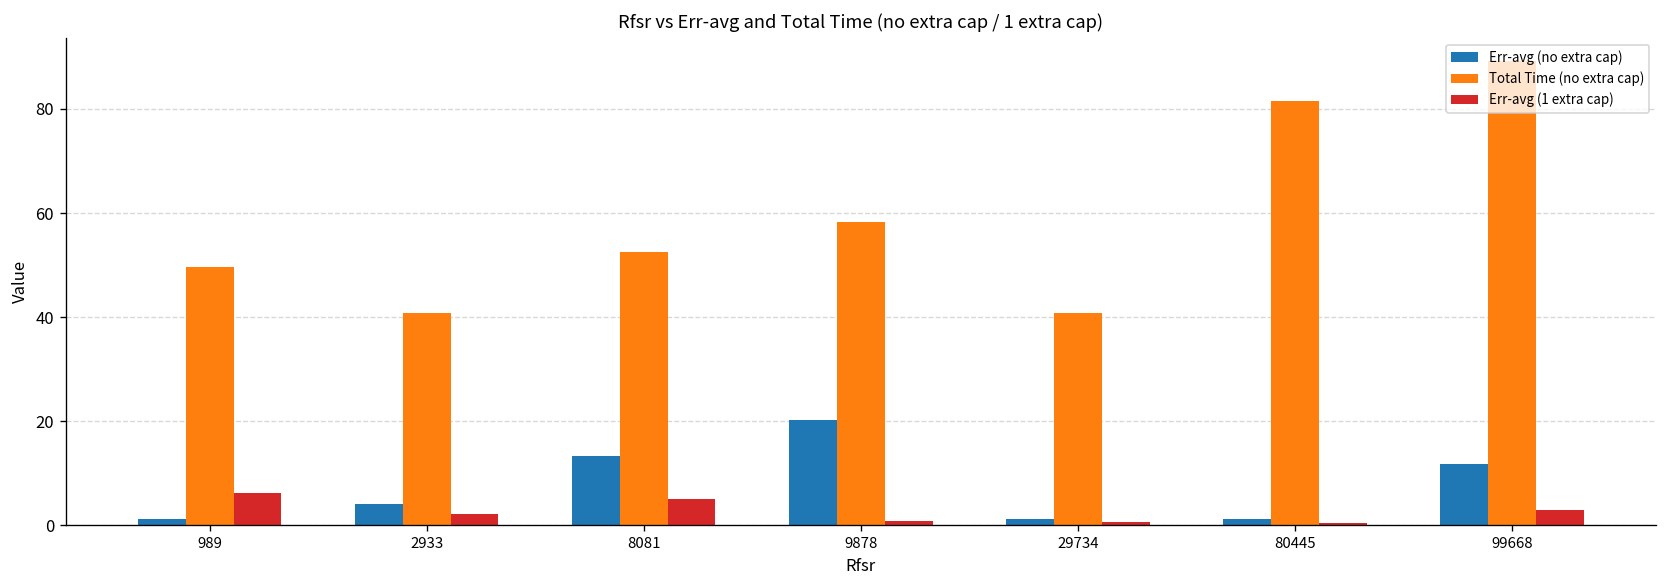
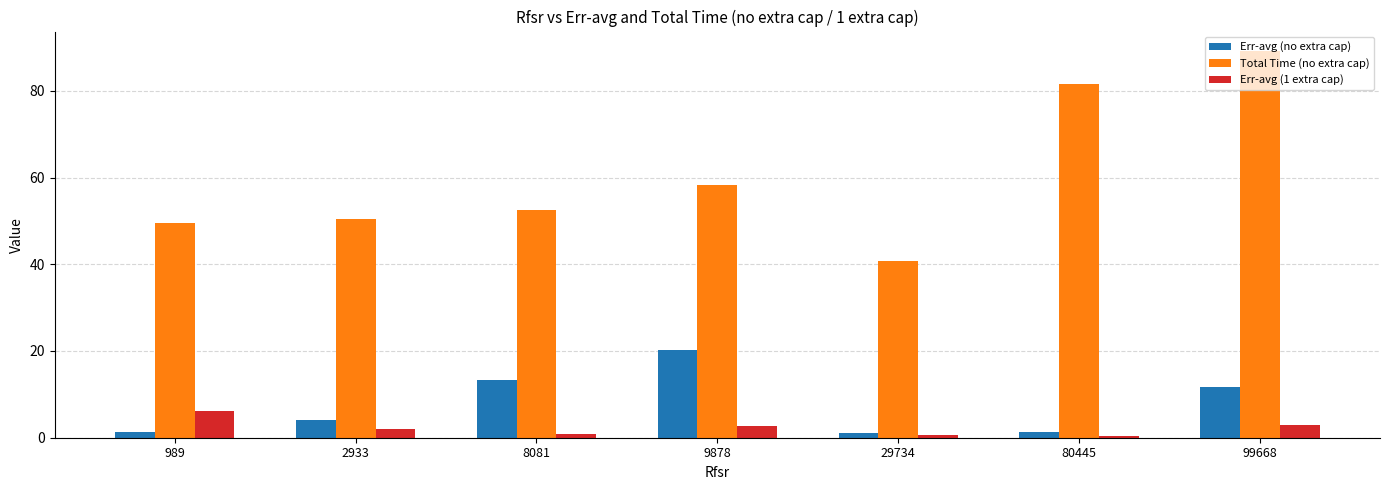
  {
    "Err-avg (no extra cap)": {
      "989": 1,
      "2933": 4,
      "8081": 13,
      "9878": 20,
      "29734": 1,
      "80445": 1,
      "99668": 12
    },
    "Total Time (no extra cap)": {
      "989": 50,
-     "2933": 41,
+     "2933": 50,
      "8081": 52,
      "9878": 58,
      "29734": 41,
      "80445": 81
    },
    "Err-avg (1 extra cap)": {
      "989": 6,
      "2933": 2,
-     "8081": 5,
-     "9878": 1,
+     "8081": 1,
+     "9878": 3,
      "29734": 1,
      "99668": 3
    }
  }
